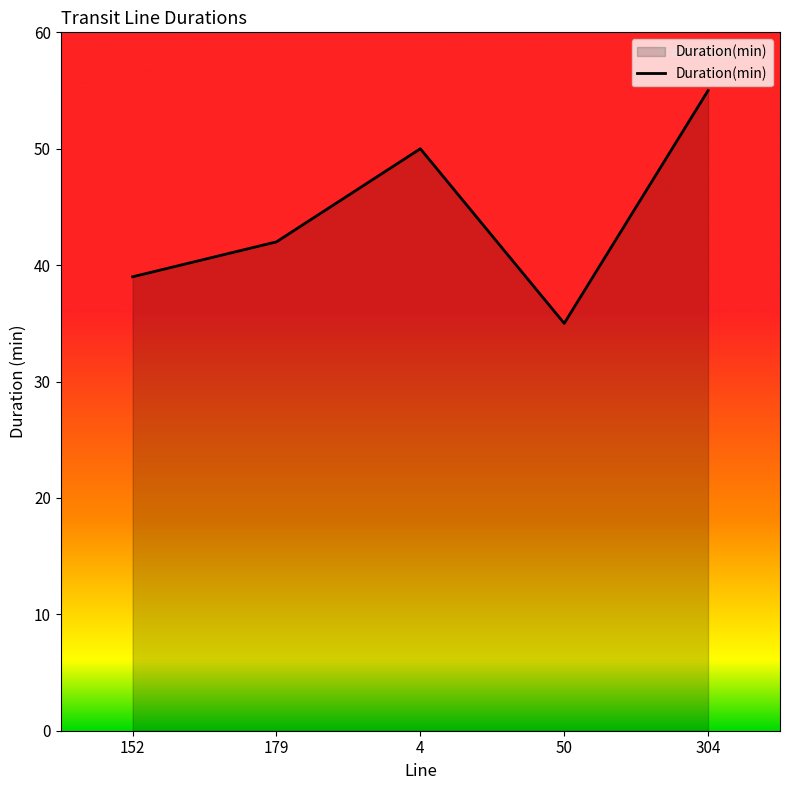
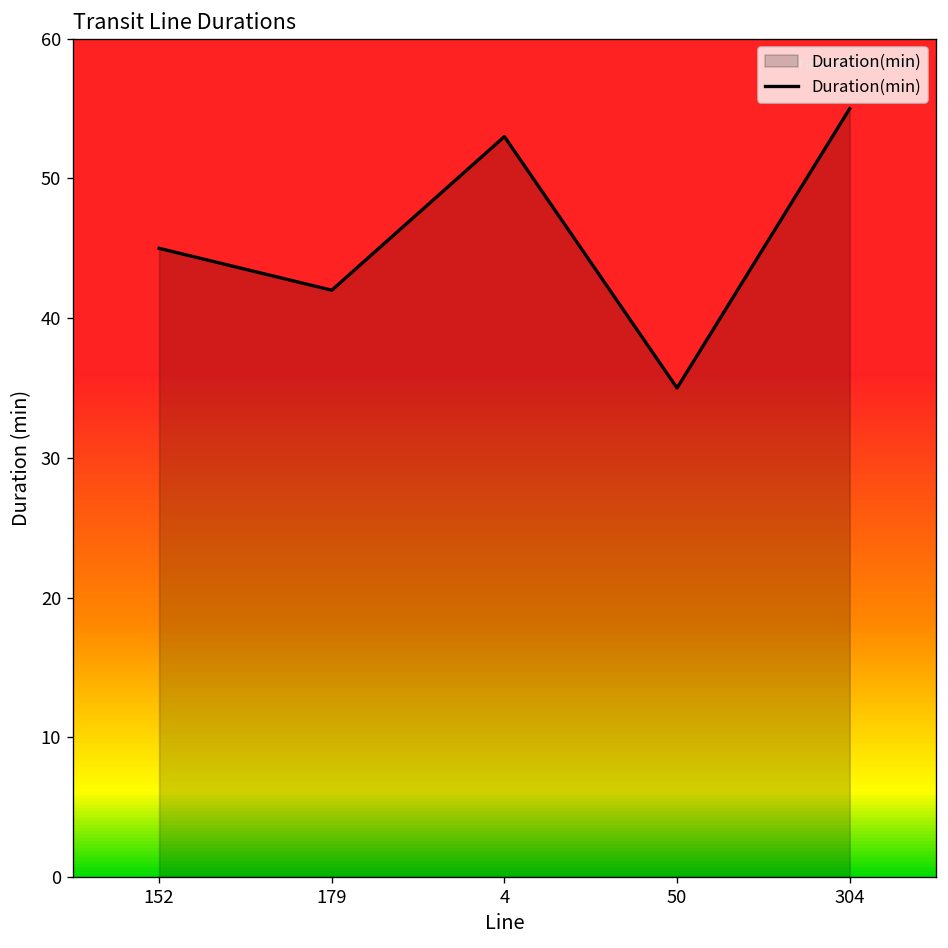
  {
-   "152": 39,
+   "152": 45,
    "179": 42,
-   "4": 50,
+   "4": 53,
    "50": 35,
    "304": 55
  }
